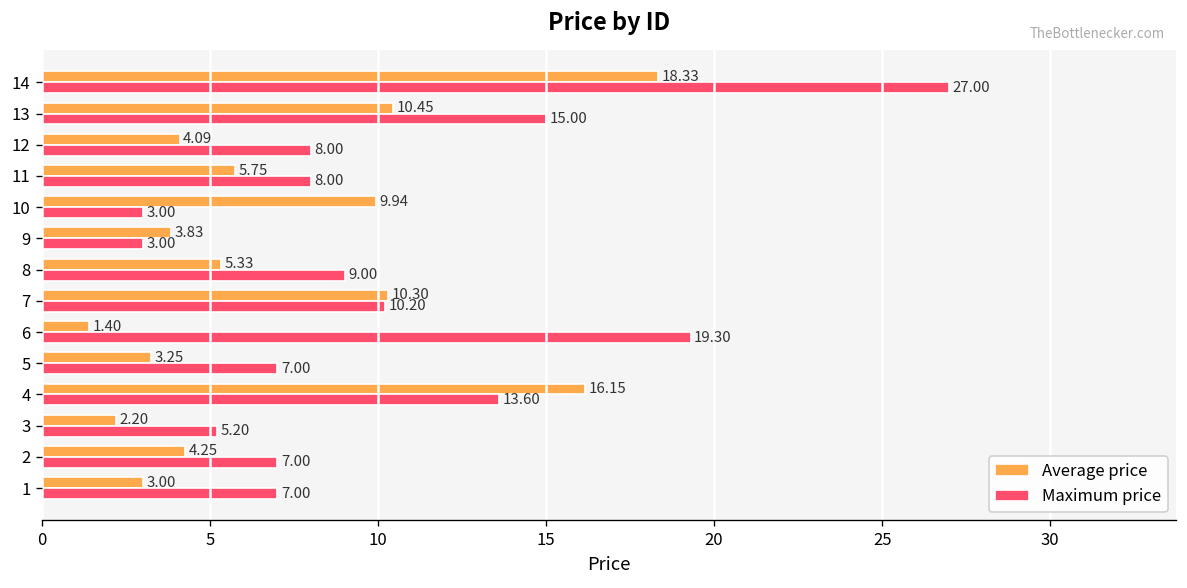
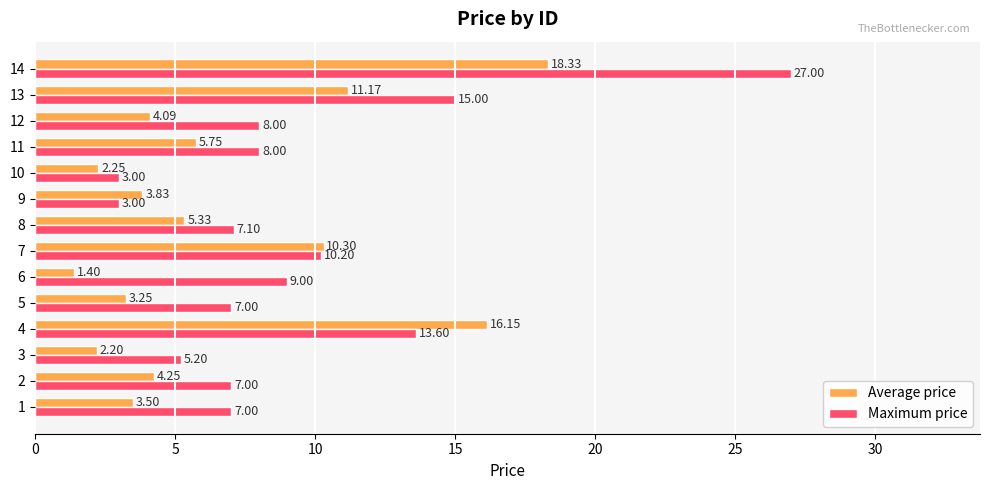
  {
    "Average price": {
      "14": 18.33,
-     "13": 10.45,
+     "13": 11.17,
      "12": 4.09,
      "11": 5.75,
-     "10": 9.94,
+     "10": 2.25,
      "9": 3.83,
      "8": 5.33,
      "6": 1.40,
      "5": 3.25,
      "4": 16.15,
      "3": 2.20,
      "2": 4.25,
-     "1": 3.00
+     "1": 3.50
    },
    "Maximum price": {
      "14": 27.00,
      "13": 15.00,
      "12": 8.00,
      "11": 8.00,
      "10": 3.00,
      "9": 3.00,
-     "8": 9.00,
-     "6": 19.30,
+     "8": 7.10,
+     "6": 9.00,
      "5": 7.00,
      "4": 13.60,
      "3": 5.20,
      "2": 7.00,
      "1": 7.00
    }
  }
